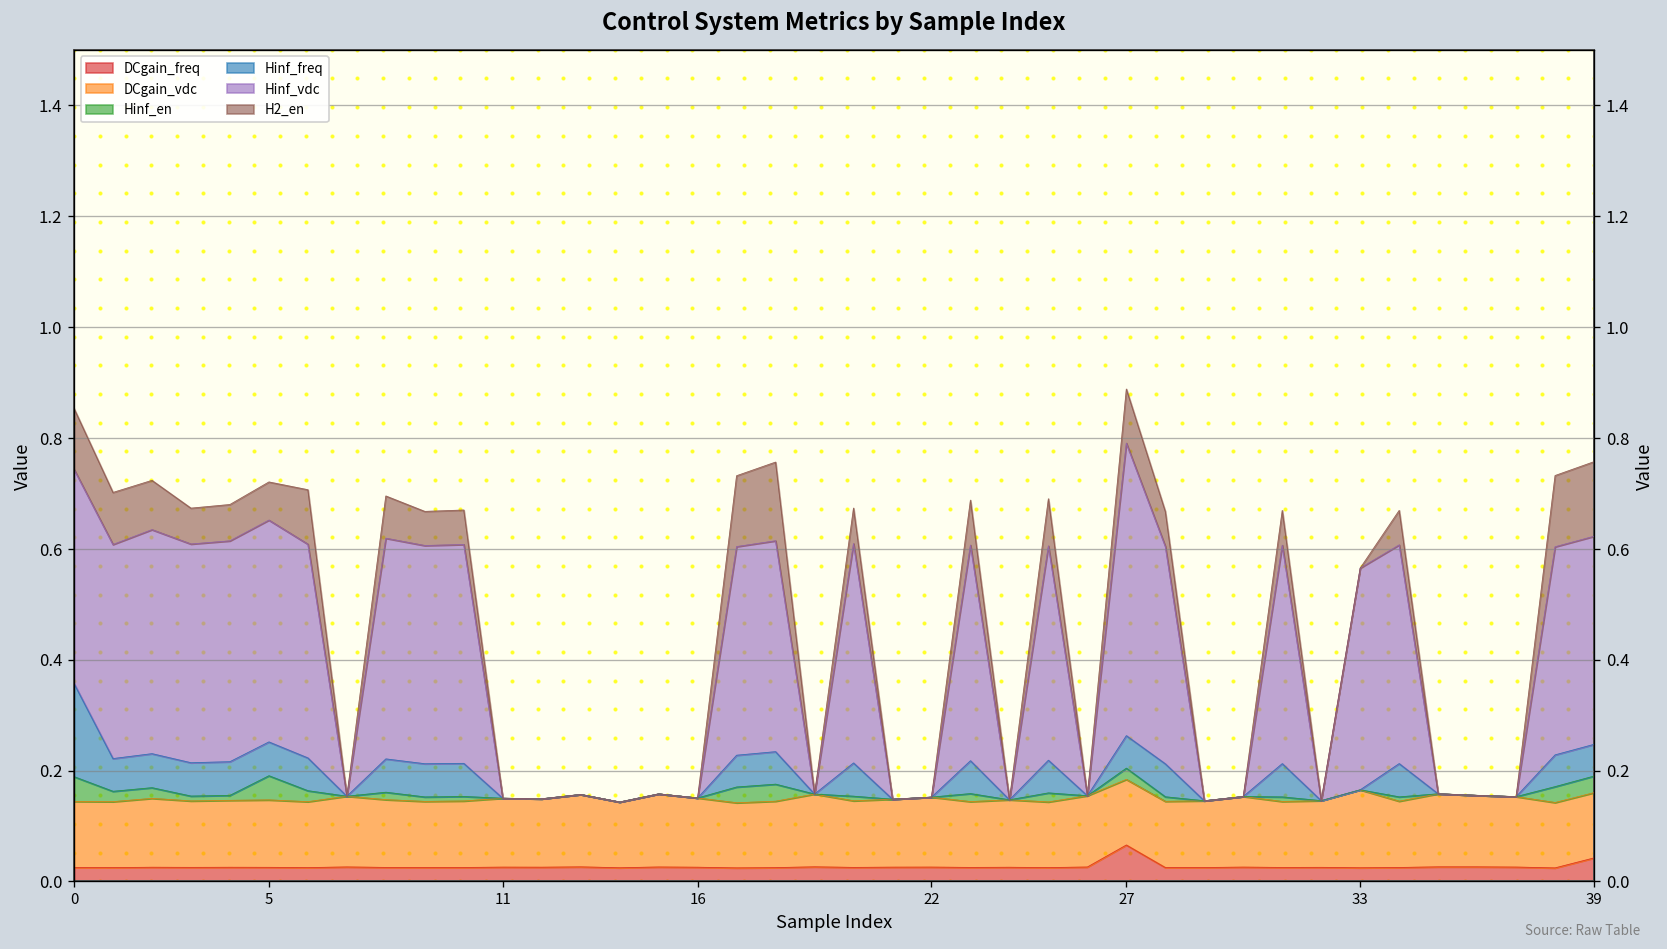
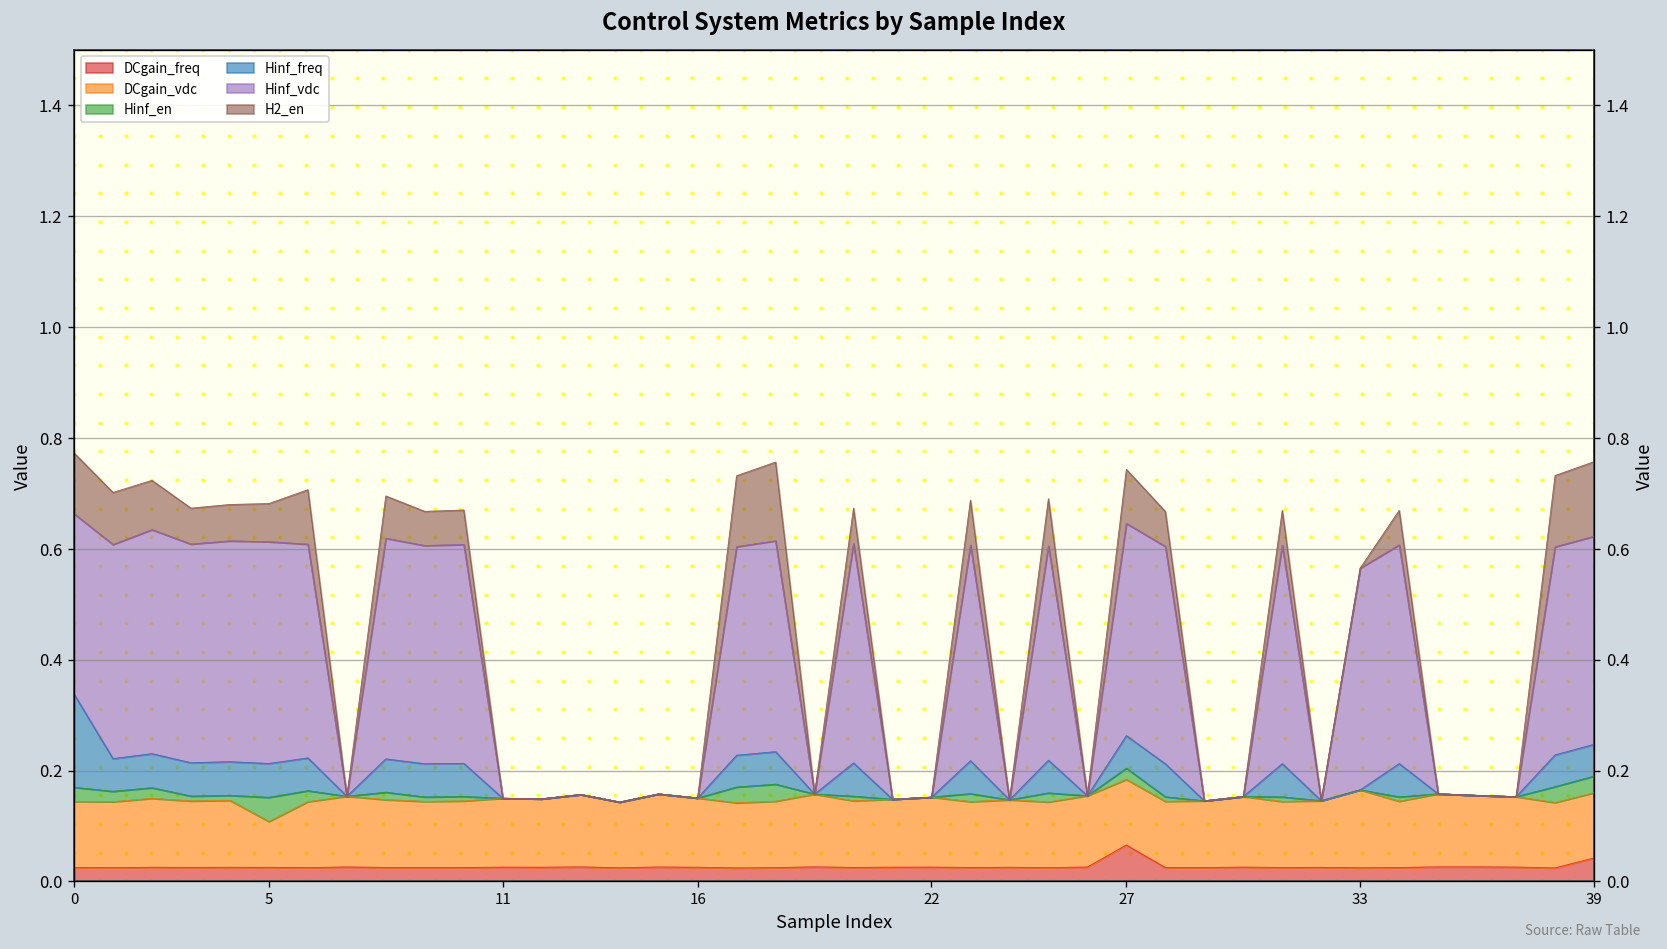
  {
    "DCgain_freq": {
      "0": 0.03,
      "5": 0.03,
      "11": 0.03,
      "16": 0.03,
      "22": 0.03,
      "27": 0.07,
      "33": 0.02,
      "39": 0.04
    },
    "DCgain_vdc": {
      "0": 0.12,
-     "5": 0.12,
+     "5": 0.08,
      "27": 0.12
    },
    "Hinf_en": {
-     "0": 0.04,
+     "0": 0.03,
      "5": 0.04,
      "27": 0.02,
      "39": 0.03
    },
    "Hinf_freq": {
      "5": 0.06,
      "27": 0.06,
      "39": 0.06
    },
    "Hinf_vdc": {
-     "0": 0.39,
+     "0": 0.33,
      "5": 0.40,
-     "27": 0.53
+     "27": 0.38
    },
    "H2_en": {
      "5": 0.07,
      "27": 0.10,
      "39": 0.13
    }
  }
